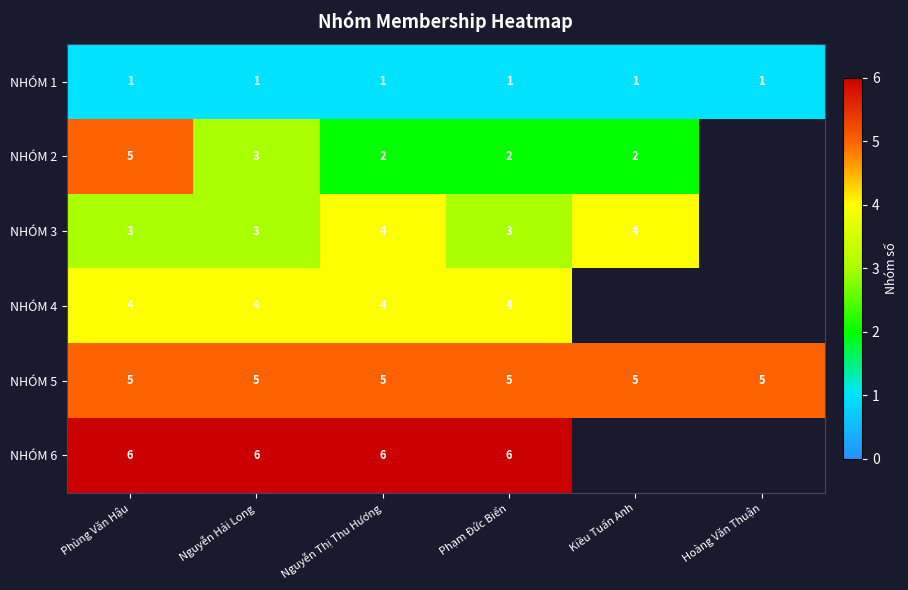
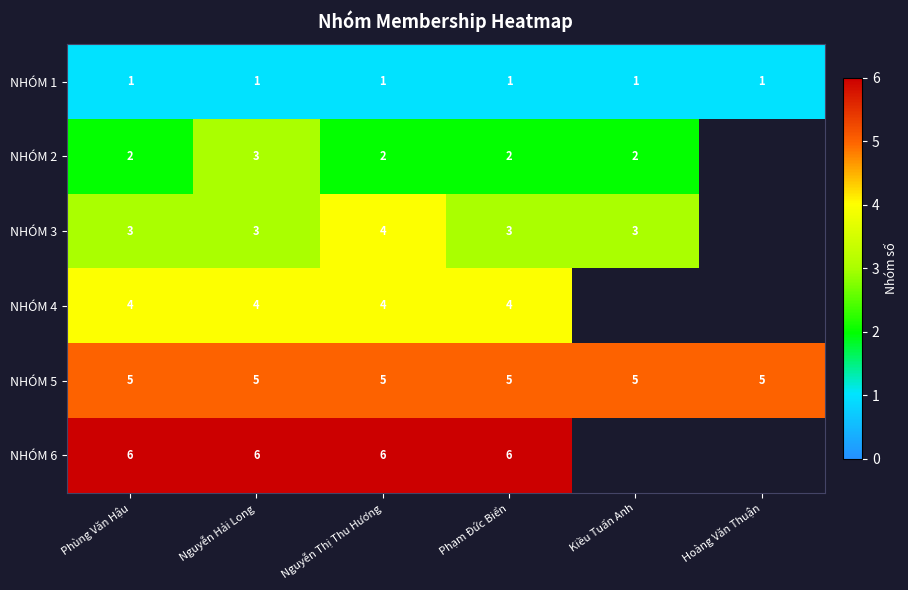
  {
    "NHÓM 1": {
      "Phùng Văn Hậu": 1,
      "Nguyễn Hải Long": 1,
      "Nguyễn Thị Thu Hương": 1,
      "Phạm Đức Biển": 1,
      "Kiều Tuấn Anh": 1,
      "Hoàng Văn Thuận": 1
    },
    "NHÓM 2": {
-     "Phùng Văn Hậu": 5,
+     "Phùng Văn Hậu": 2,
      "Nguyễn Hải Long": 3,
      "Nguyễn Thị Thu Hương": 2,
      "Phạm Đức Biển": 2,
      "Kiều Tuấn Anh": 2
    },
    "NHÓM 3": {
      "Phùng Văn Hậu": 3,
      "Nguyễn Hải Long": 3,
      "Nguyễn Thị Thu Hương": 4,
      "Phạm Đức Biển": 3,
-     "Kiều Tuấn Anh": 4
+     "Kiều Tuấn Anh": 3
    },
    "NHÓM 4": {
      "Phùng Văn Hậu": 4,
      "Nguyễn Hải Long": 4,
      "Nguyễn Thị Thu Hương": 4,
      "Phạm Đức Biển": 4
    },
    "NHÓM 5": {
      "Phùng Văn Hậu": 5,
      "Nguyễn Hải Long": 5,
      "Nguyễn Thị Thu Hương": 5,
      "Phạm Đức Biển": 5,
      "Kiều Tuấn Anh": 5,
      "Hoàng Văn Thuận": 5
    },
    "NHÓM 6": {
      "Phùng Văn Hậu": 6,
      "Nguyễn Hải Long": 6,
      "Nguyễn Thị Thu Hương": 6,
      "Phạm Đức Biển": 6
    }
  }
